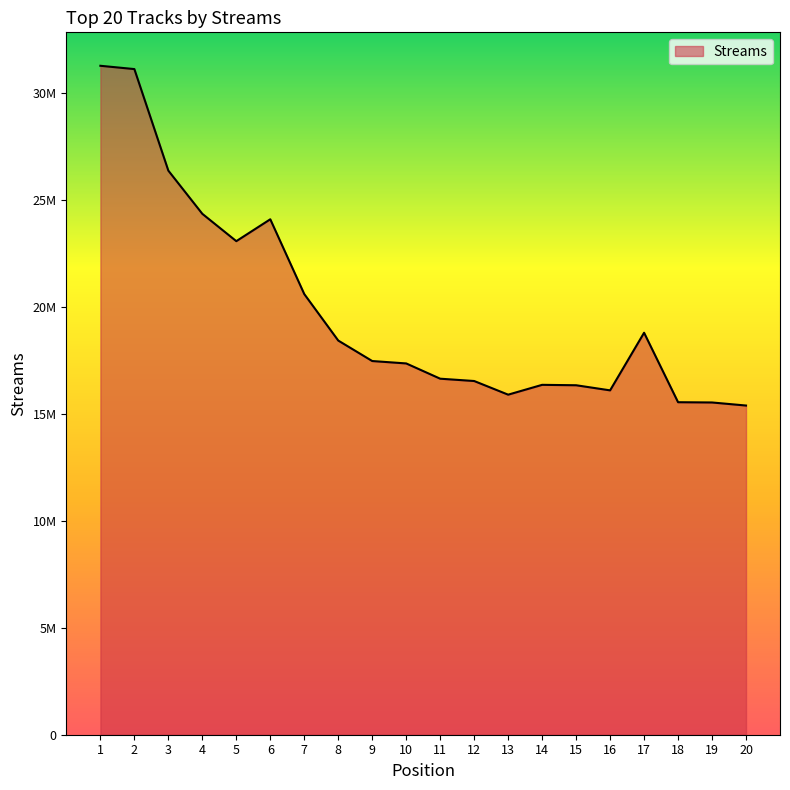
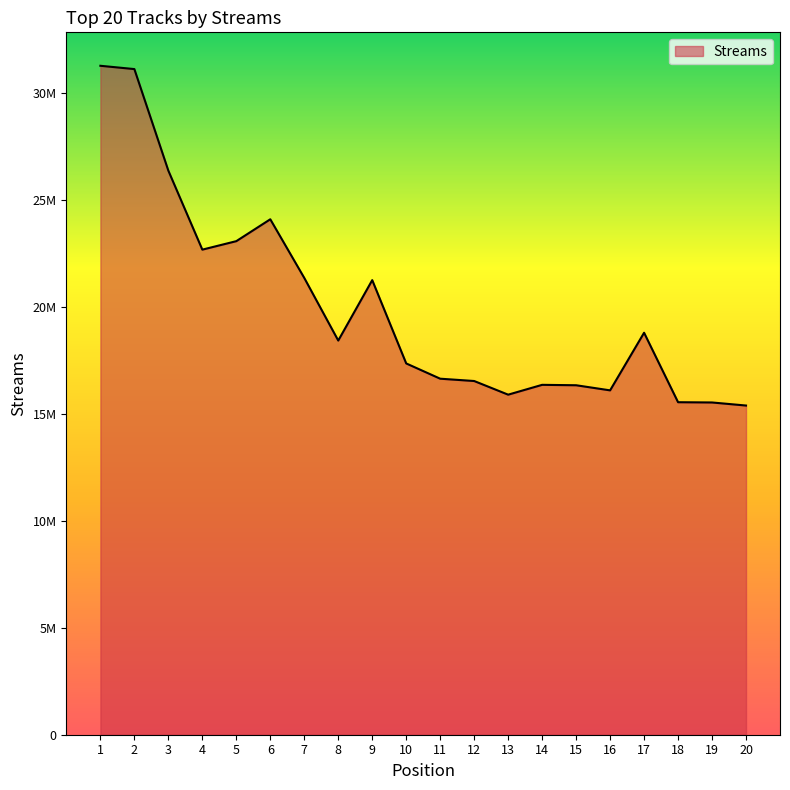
  {
    "1": 31300000,
    "2": 31100000,
    "3": 26400000,
-   "4": 24300000,
+   "4": 22700000,
    "5": 23100000,
    "6": 24100000,
-   "7": 20600000,
+   "7": 21400000,
    "8": 18400000,
-   "9": 17500000,
+   "9": 21200000,
    "10": 17400000,
    "11": 16600000,
    "12": 16500000,
    "13": 15900000,
    "14": 16400000,
    "15": 16300000,
    "16": 16100000,
    "17": 18800000,
    "18": 15500000,
    "19": 15500000,
    "20": 15400000
  }
